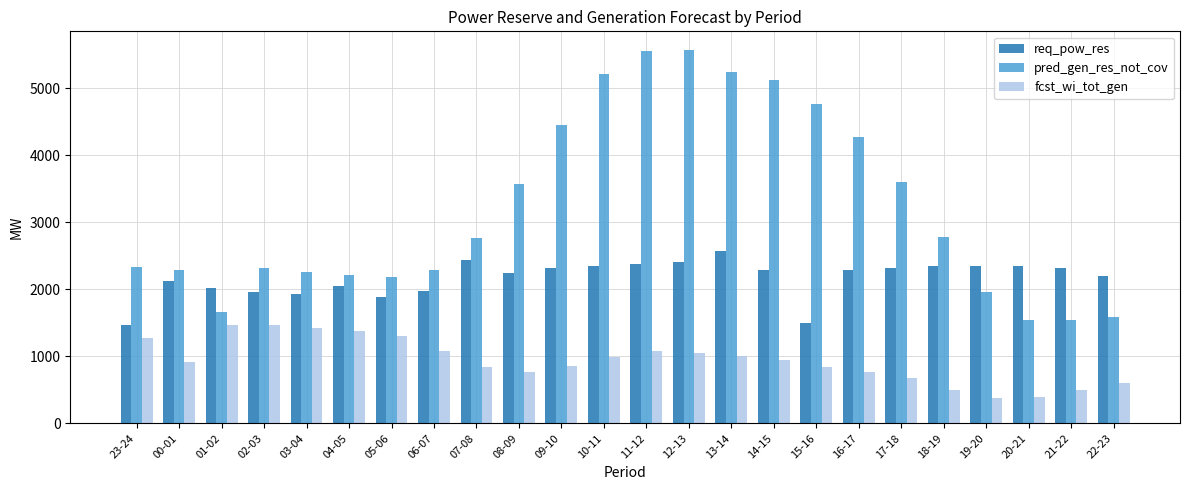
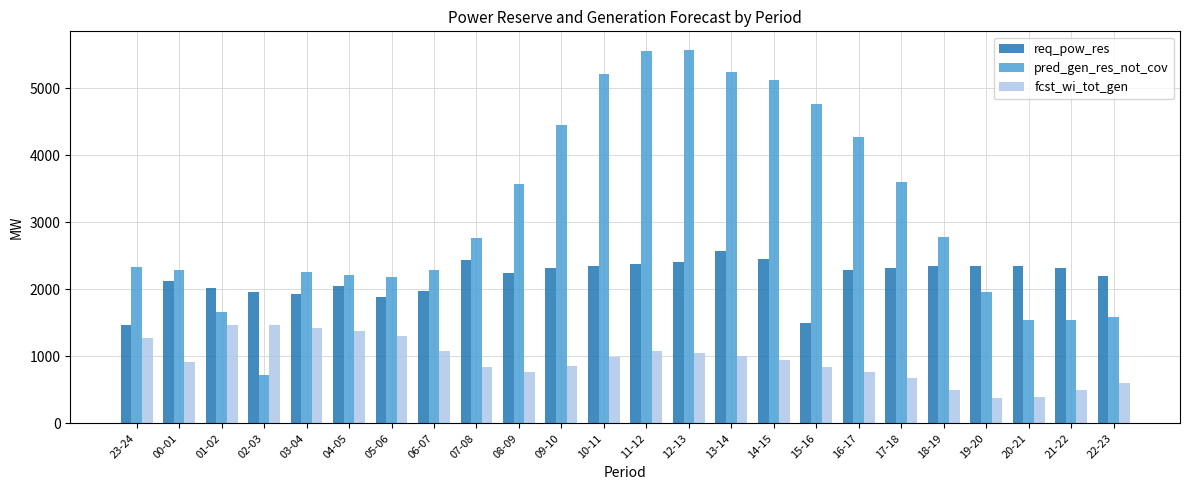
  {
    "req_pow_res": {
      "23-24": 1500,
      "00-01": 2100,
      "01-02": 2000,
      "02-03": 2000,
      "03-04": 1900,
      "04-05": 2000,
      "05-06": 1900,
      "06-07": 2000,
      "07-08": 2400,
      "08-09": 2200,
      "09-10": 2300,
      "10-11": 2400,
      "11-12": 2400,
      "12-13": 2400,
      "13-14": 2600,
-     "14-15": 2300,
+     "14-15": 2500,
      "15-16": 1500,
      "16-17": 2300,
      "17-18": 2300,
      "18-19": 2300,
      "19-20": 2300,
      "20-21": 2300,
      "21-22": 2300,
      "22-23": 2200
    },
    "pred_gen_res_not_cov": {
      "23-24": 2300,
      "00-01": 2300,
      "01-02": 1700,
-     "02-03": 2300,
+     "02-03": 700,
      "03-04": 2300,
      "04-05": 2200,
      "05-06": 2200,
      "06-07": 2300,
      "07-08": 2800,
      "08-09": 3600,
      "09-10": 4500,
      "10-11": 5200,
      "11-12": 5600,
      "12-13": 5600,
      "13-14": 5200,
      "14-15": 5100,
      "15-16": 4800,
      "16-17": 4300,
      "17-18": 3600,
      "18-19": 2800,
      "19-20": 2000,
      "20-21": 1500,
      "21-22": 1500,
      "22-23": 1600
    },
    "fcst_wi_tot_gen": {
      "23-24": 1300,
      "00-01": 900,
      "01-02": 1500,
      "02-03": 1500,
      "03-04": 1400,
      "04-05": 1400,
      "05-06": 1300,
      "06-07": 1100,
      "07-08": 800,
      "08-09": 800,
      "09-10": 900,
      "10-11": 1000,
      "11-12": 1100,
      "12-13": 1100,
      "13-14": 1000,
      "14-15": 900,
      "15-16": 800,
      "16-17": 800,
      "17-18": 700,
      "18-19": 500,
      "19-20": 400,
      "20-21": 400,
      "21-22": 500,
      "22-23": 600
    }
  }
